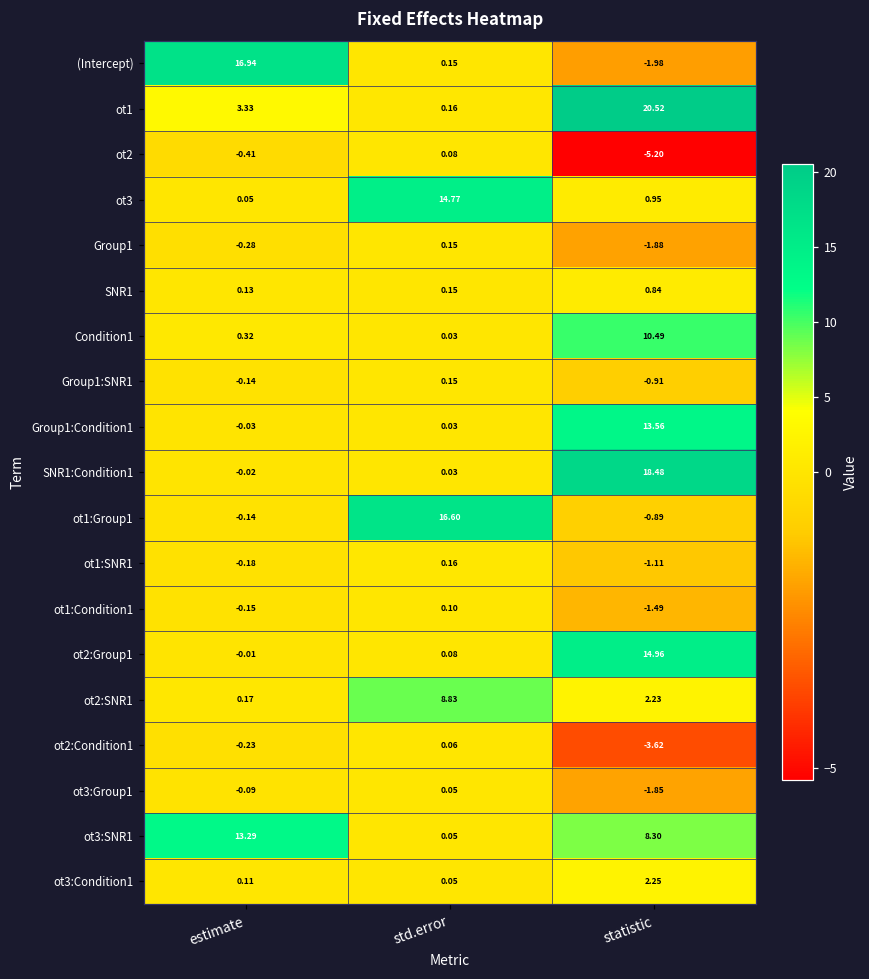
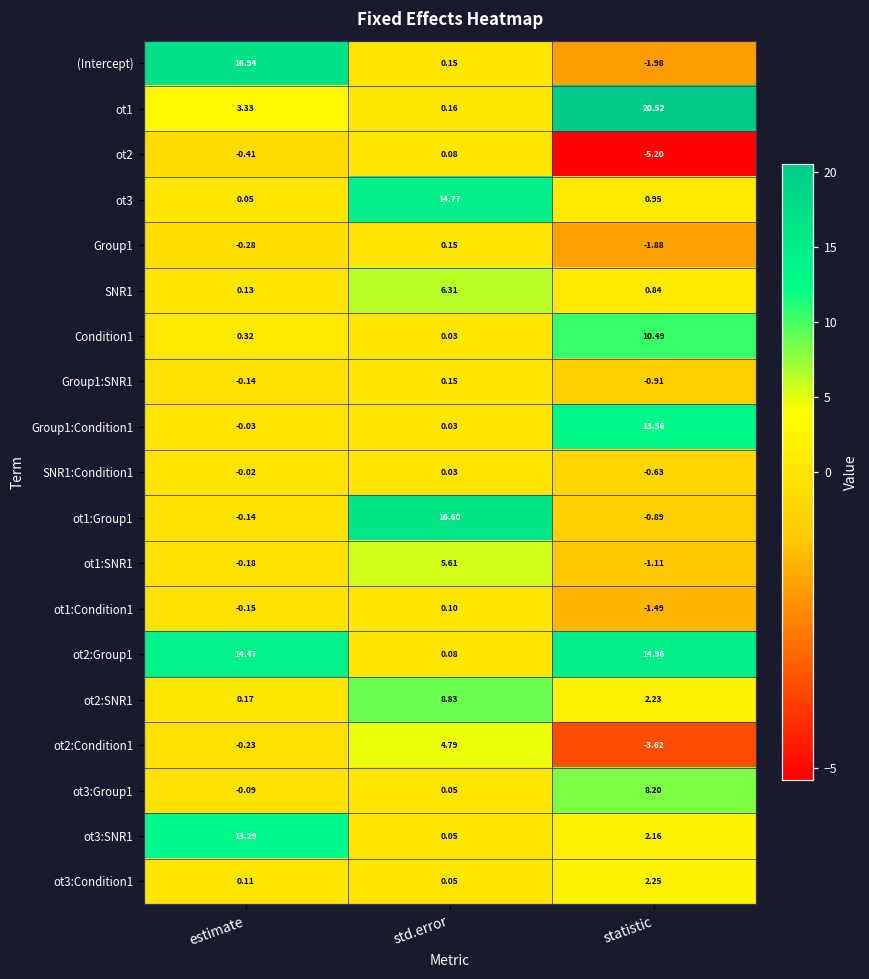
  {
    "(Intercept)": {
      "estimate": 16.94,
      "std.error": 0.15,
      "statistic": -1.98
    },
    "ot1": {
      "estimate": 3.33,
      "std.error": 0.16,
      "statistic": 20.52
    },
    "ot2": {
      "estimate": -0.41,
      "std.error": 0.08,
      "statistic": -5.20
    },
    "ot3": {
      "estimate": 0.05,
      "std.error": 14.77,
      "statistic": 0.95
    },
    "Group1": {
      "estimate": -0.28,
      "std.error": 0.15,
      "statistic": -1.88
    },
    "SNR1": {
      "estimate": 0.13,
-     "std.error": 0.15,
+     "std.error": 6.31,
      "statistic": 0.84
    },
    "Condition1": {
      "estimate": 0.32,
      "std.error": 0.03,
      "statistic": 10.49
    },
    "Group1:SNR1": {
      "estimate": -0.14,
      "std.error": 0.15,
      "statistic": -0.91
    },
    "Group1:Condition1": {
      "estimate": -0.03,
      "std.error": 0.03,
      "statistic": 13.56
    },
    "SNR1:Condition1": {
      "estimate": -0.02,
      "std.error": 0.03,
-     "statistic": 18.48
+     "statistic": -0.63
    },
    "ot1:Group1": {
      "estimate": -0.14,
      "std.error": 16.60,
      "statistic": -0.89
    },
    "ot1:SNR1": {
      "estimate": -0.18,
-     "std.error": 0.16,
+     "std.error": 5.61,
      "statistic": -1.11
    },
    "ot1:Condition1": {
      "estimate": -0.15,
      "std.error": 0.10,
      "statistic": -1.49
    },
    "ot2:Group1": {
-     "estimate": -0.01,
+     "estimate": 14.47,
      "std.error": 0.08,
      "statistic": 14.96
    },
    "ot2:SNR1": {
      "estimate": 0.17,
      "std.error": 8.83,
      "statistic": 2.23
    },
    "ot2:Condition1": {
      "estimate": -0.23,
-     "std.error": 0.06,
+     "std.error": 4.79,
      "statistic": -3.62
    },
    "ot3:Group1": {
      "estimate": -0.09,
      "std.error": 0.05,
-     "statistic": -1.85
+     "statistic": 8.20
    },
    "ot3:SNR1": {
      "estimate": 13.29,
      "std.error": 0.05,
-     "statistic": 8.30
+     "statistic": 2.16
    },
    "ot3:Condition1": {
      "estimate": 0.11,
      "std.error": 0.05,
      "statistic": 2.25
    }
  }
